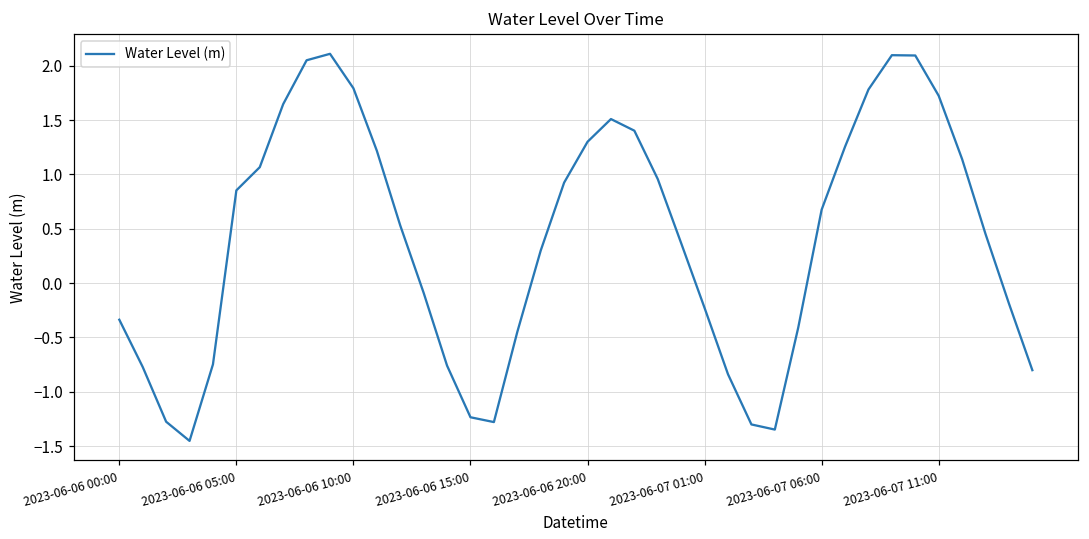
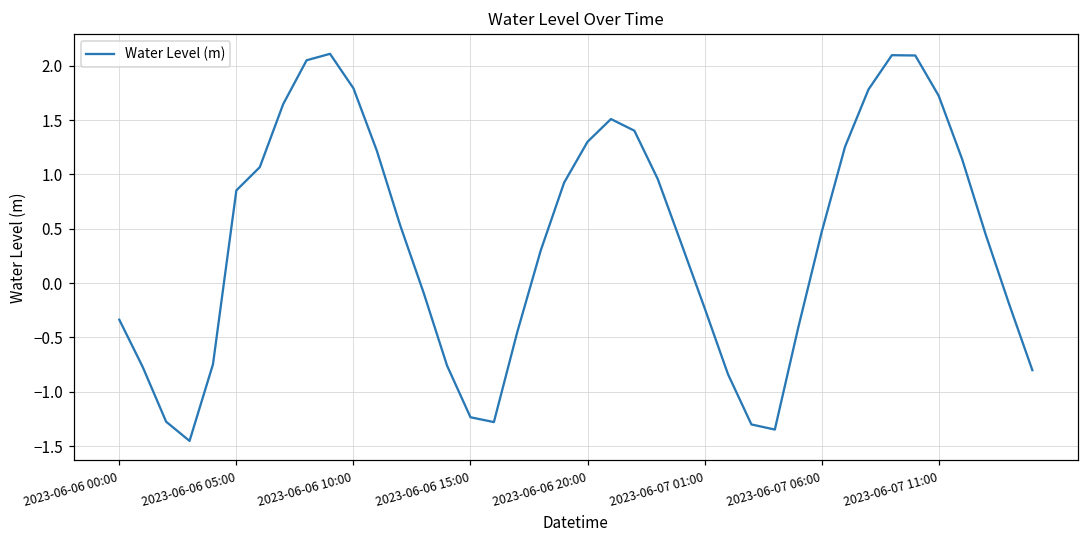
  {
    "2023-06-06 00:00": -0.3,
    "2023-06-06 05:00": 0.9,
    "2023-06-06 10:00": 1.8,
    "2023-06-06 15:00": -1.2,
    "2023-06-06 20:00": 1.3,
    "2023-06-07 01:00": -0.2,
-   "2023-06-07 06:00": 0.7,
+   "2023-06-07 06:00": 0.5,
    "2023-06-07 11:00": 1.7
  }
